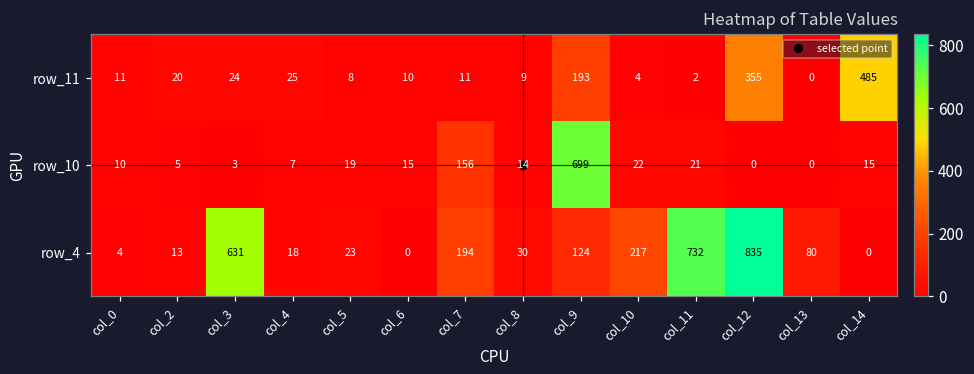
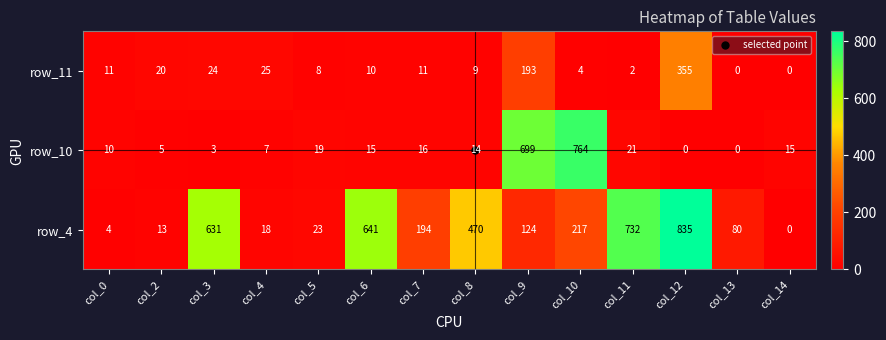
  {
    "row_11": {
      "col_0": 11,
      "col_2": 20,
      "col_3": 24,
      "col_4": 25,
      "col_5": 8,
      "col_6": 10,
      "col_7": 11,
      "col_8": 9,
      "col_9": 193,
      "col_10": 4,
      "col_11": 2,
      "col_12": 355,
      "col_13": 0,
-     "col_14": 485
+     "col_14": 0
    },
    "row_10": {
      "col_0": 10,
      "col_2": 5,
      "col_3": 3,
      "col_4": 7,
      "col_5": 19,
      "col_6": 15,
-     "col_7": 156,
+     "col_7": 16,
      "col_9": 699,
-     "col_10": 22,
+     "col_10": 764,
      "col_11": 21,
      "col_12": 0,
      "col_13": 0,
      "col_14": 15
    },
    "row_4": {
      "col_0": 4,
      "col_2": 13,
      "col_3": 631,
      "col_4": 18,
      "col_5": 23,
-     "col_6": 0,
+     "col_6": 641,
      "col_7": 194,
-     "col_8": 30,
+     "col_8": 470,
      "col_9": 124,
      "col_10": 217,
      "col_11": 732,
      "col_12": 835,
      "col_13": 80,
      "col_14": 0
    }
  }
